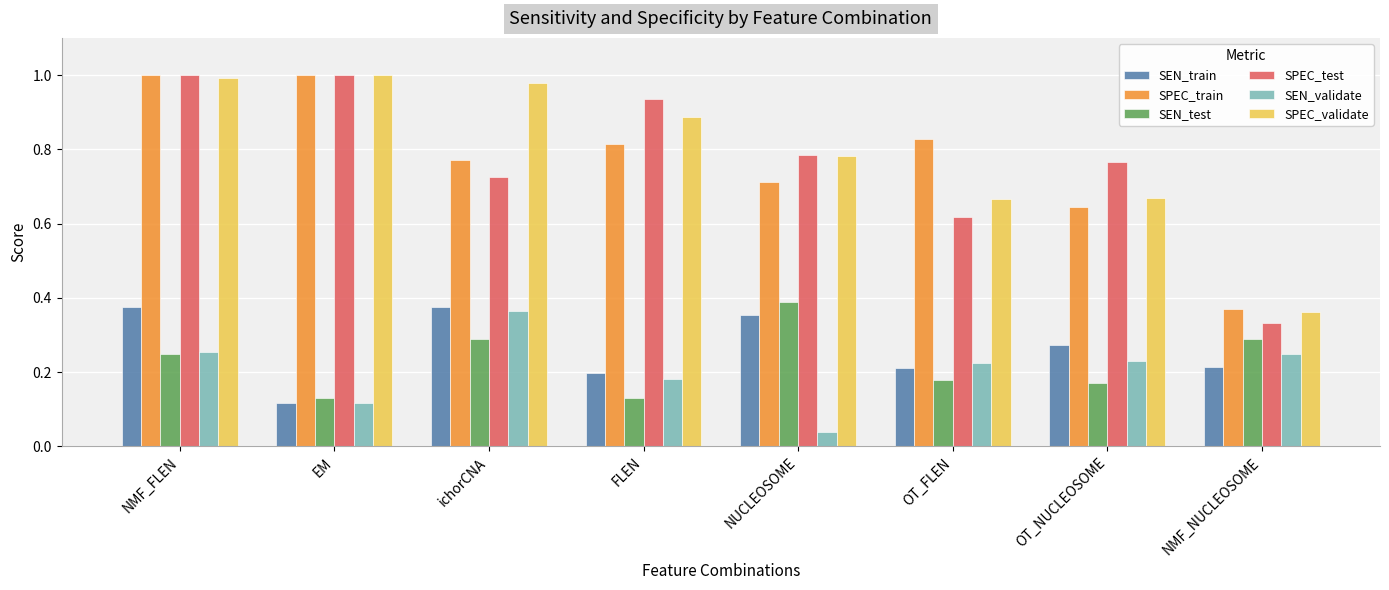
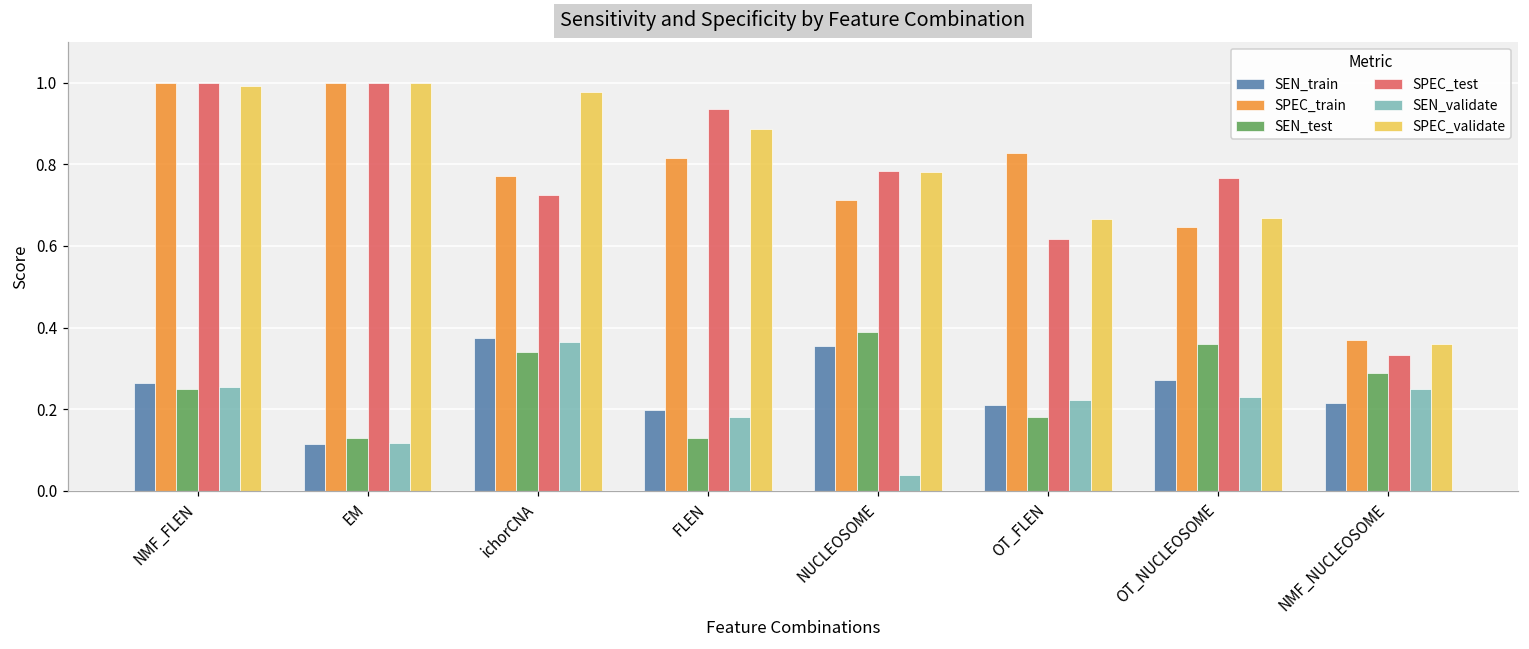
  {
    "SEN_train": {
-     "NMF_FLEN": 0.38,
+     "NMF_FLEN": 0.27,
      "EM": 0.12,
      "ichorCNA": 0.38,
      "FLEN": 0.20,
      "NUCLEOSOME": 0.36,
      "OT_FLEN": 0.21,
      "OT_NUCLEOSOME": 0.27,
      "NMF_NUCLEOSOME": 0.21
    },
    "SPEC_train": {
      "NMF_FLEN": 1.00,
      "EM": 1.00,
      "ichorCNA": 0.77,
      "FLEN": 0.81,
      "NUCLEOSOME": 0.71,
      "OT_FLEN": 0.83,
      "OT_NUCLEOSOME": 0.65,
      "NMF_NUCLEOSOME": 0.37
    },
    "SEN_test": {
      "NMF_FLEN": 0.25,
      "EM": 0.13,
-     "ichorCNA": 0.29,
+     "ichorCNA": 0.34,
      "FLEN": 0.13,
      "NUCLEOSOME": 0.39,
      "OT_FLEN": 0.18,
-     "OT_NUCLEOSOME": 0.17,
+     "OT_NUCLEOSOME": 0.36,
      "NMF_NUCLEOSOME": 0.29
    },
    "SPEC_test": {
      "NMF_FLEN": 1.00,
      "EM": 1.00,
      "ichorCNA": 0.72,
      "FLEN": 0.93,
      "NUCLEOSOME": 0.78,
      "OT_FLEN": 0.62,
      "OT_NUCLEOSOME": 0.77,
      "NMF_NUCLEOSOME": 0.33
    },
    "SEN_validate": {
      "NMF_FLEN": 0.25,
      "EM": 0.12,
      "ichorCNA": 0.36,
      "FLEN": 0.18,
      "NUCLEOSOME": 0.04,
      "OT_FLEN": 0.22,
      "OT_NUCLEOSOME": 0.23,
      "NMF_NUCLEOSOME": 0.25
    },
    "SPEC_validate": {
      "NMF_FLEN": 0.99,
      "EM": 1.00,
      "ichorCNA": 0.98,
      "FLEN": 0.89,
      "NUCLEOSOME": 0.78,
      "OT_FLEN": 0.67,
      "OT_NUCLEOSOME": 0.67,
      "NMF_NUCLEOSOME": 0.36
    }
  }
